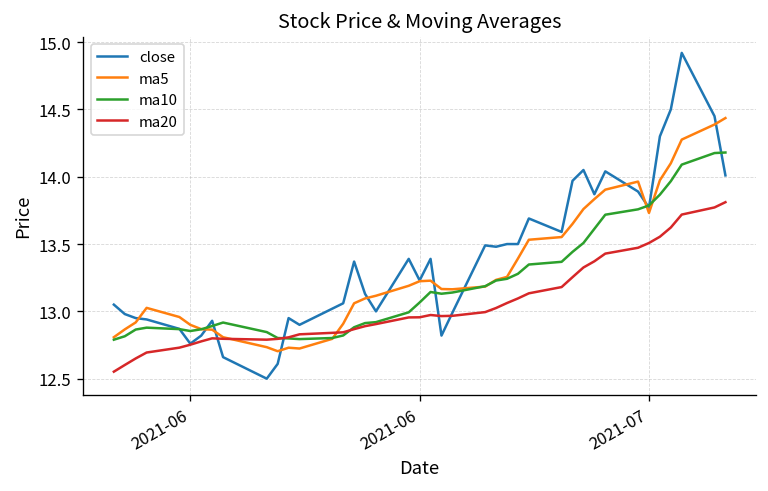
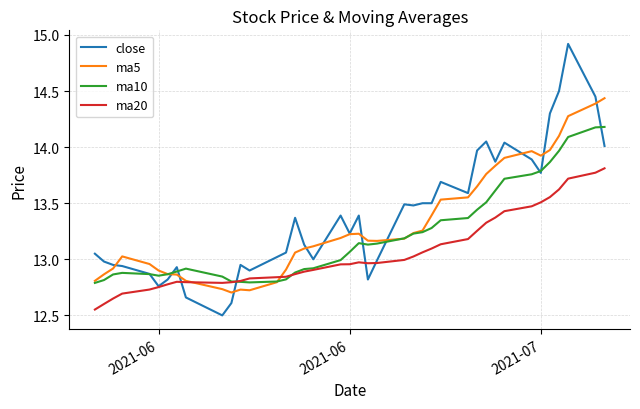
  {
    "ma5": {
-     "2021-07": 13.73
+     "2021-07": 13.92
    },
    "ma20": {
      "2021-07": 13.51
    }
  }
